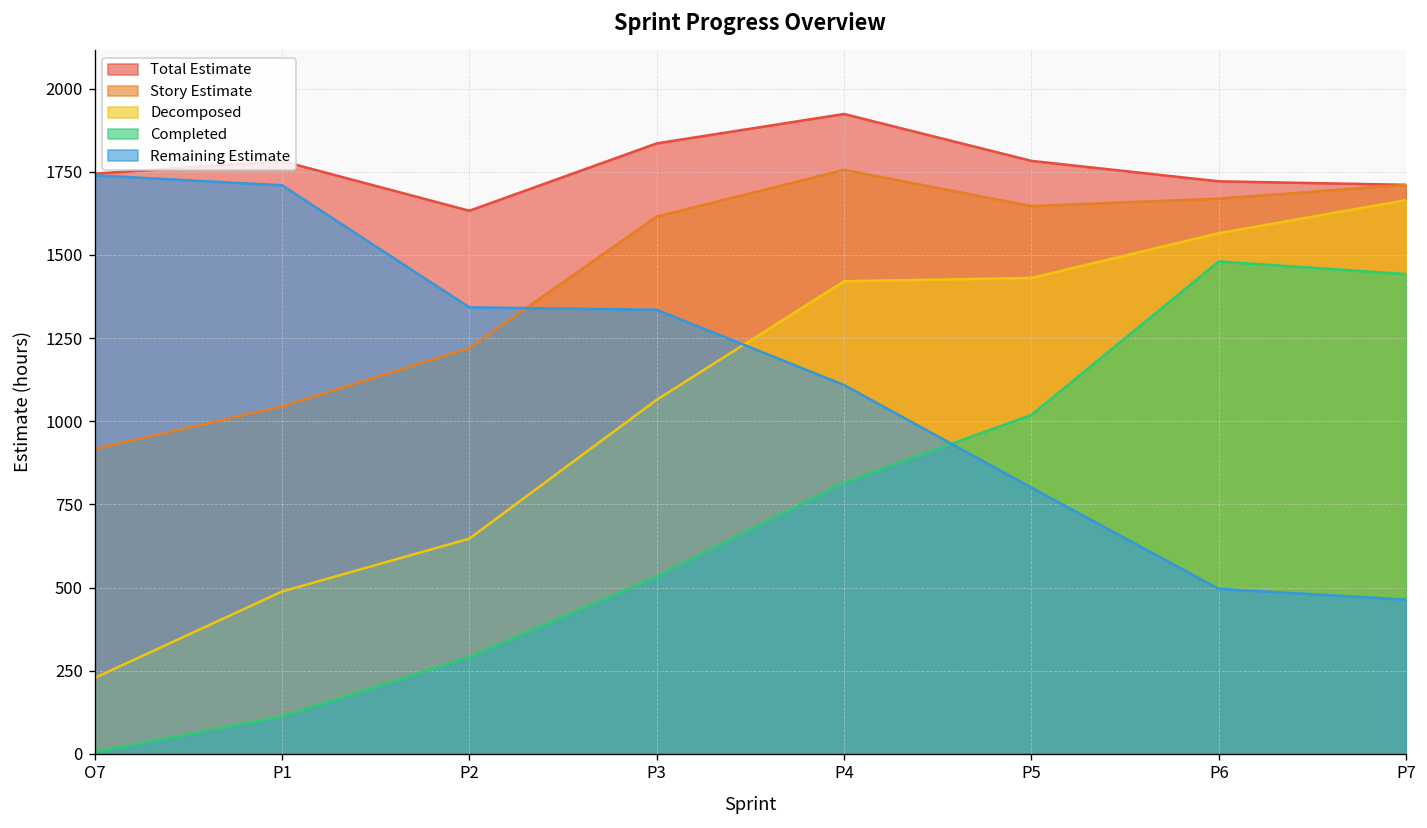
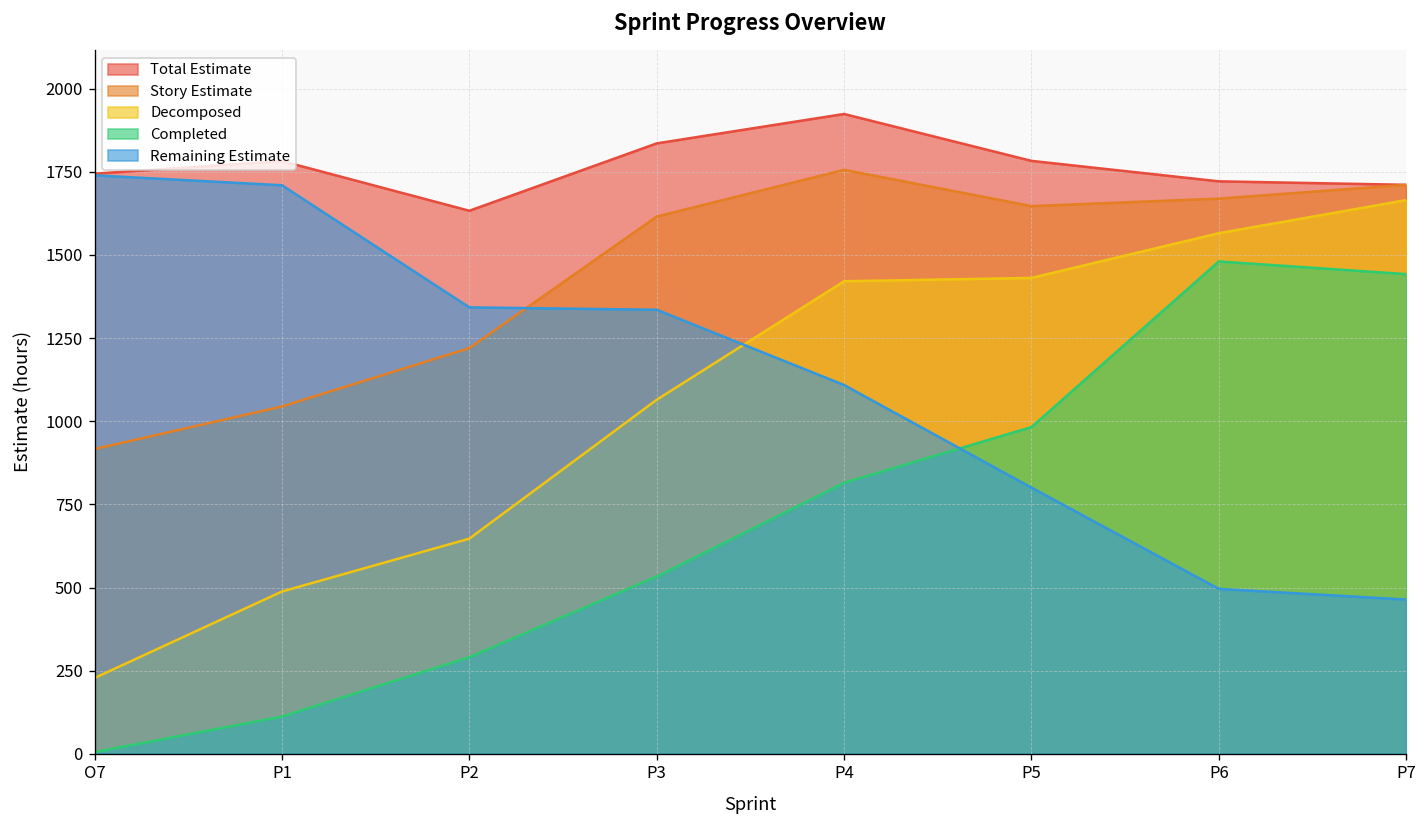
  {
    "Decomposed": {
      "O7": 230,
      "P1": 490,
      "P2": 650,
      "P3": 1060,
      "P4": 1420,
      "P5": 1430,
      "P6": 1570,
      "P7": 1670
    },
    "Completed": {
      "O7": 10,
      "P1": 110,
      "P2": 290,
      "P3": 530,
      "P4": 820,
-     "P5": 1020,
+     "P5": 980,
      "P6": 1480,
      "P7": 1440
    },
    "Remaining Estimate": {
      "P1": 1710,
      "P2": 1340,
      "P3": 1340,
      "P4": 1110,
      "P5": 800,
      "P6": 500,
      "P7": 460
    }
  }
